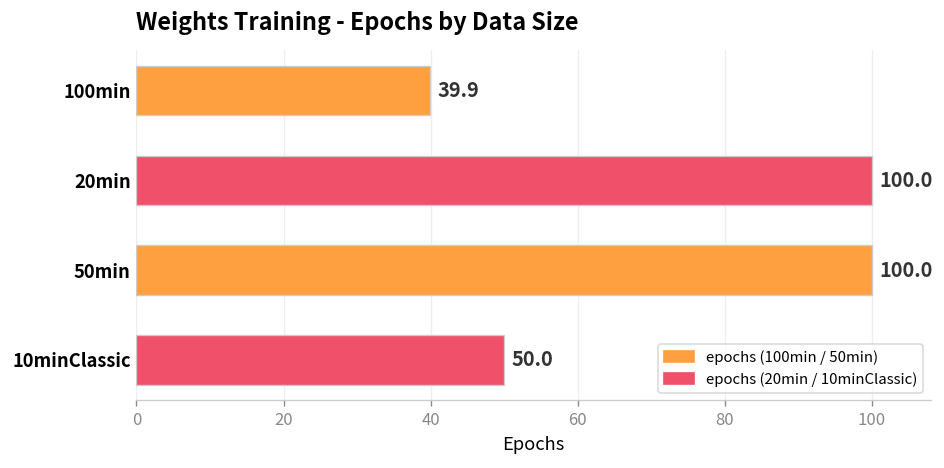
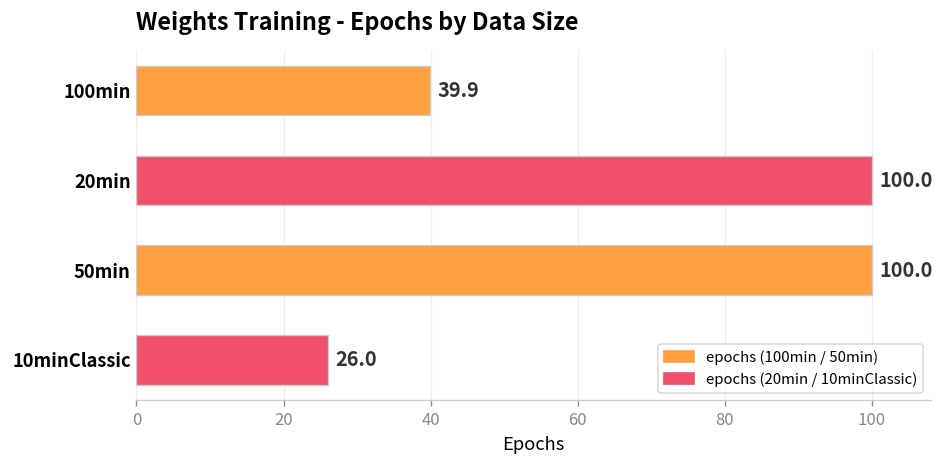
  {
    "100min": 39.9,
    "20min": 100.0,
    "50min": 100.0,
-   "10minClassic": 50.0
+   "10minClassic": 26.0
  }
